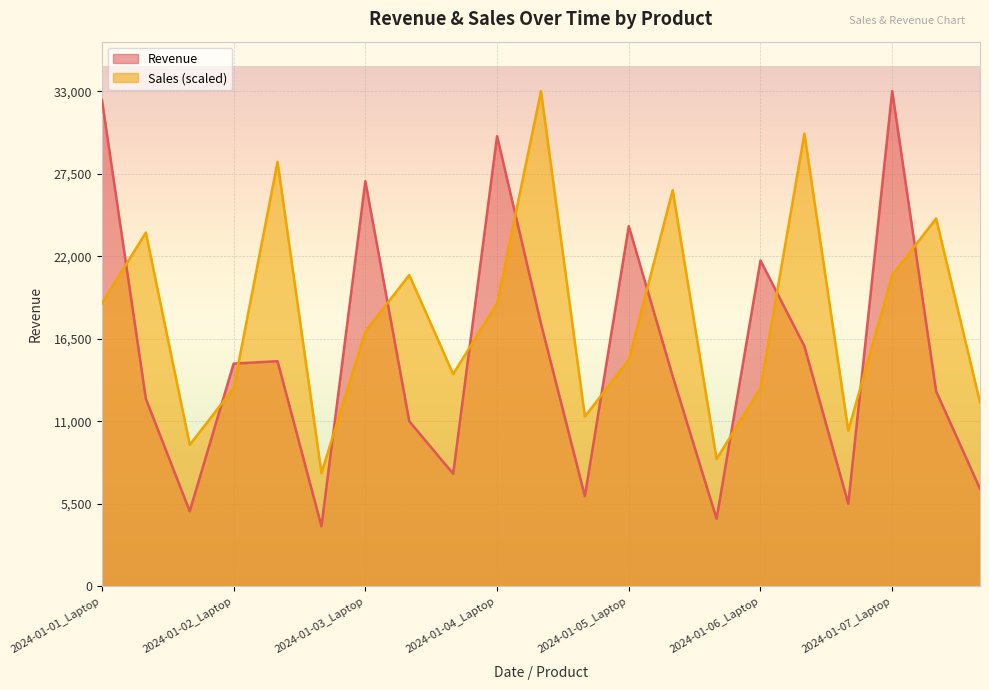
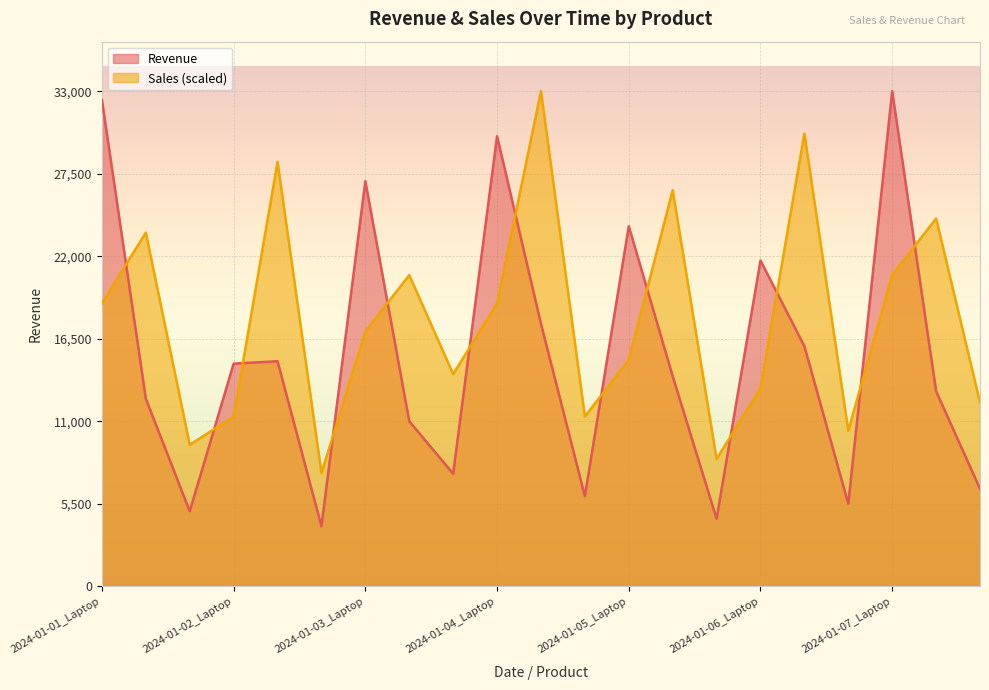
  {
    "Revenue": {
      "2024-01-01_Laptop": "32,400",
      "2024-01-02_Laptop": "14,800",
      "2024-01-03_Laptop": "27,000",
      "2024-01-04_Laptop": "30,000",
      "2024-01-05_Laptop": "24,000",
      "2024-01-06_Laptop": "21,700",
      "2024-01-07_Laptop": "33,000"
    },
    "Sales (scaled)": {
      "2024-01-01_Laptop": "18,900",
-     "2024-01-02_Laptop": "13,200",
+     "2024-01-02_Laptop": "11,300",
      "2024-01-03_Laptop": "17,000",
      "2024-01-04_Laptop": "18,900",
      "2024-01-05_Laptop": "15,100",
      "2024-01-06_Laptop": "13,200",
      "2024-01-07_Laptop": "20,700"
    }
  }
